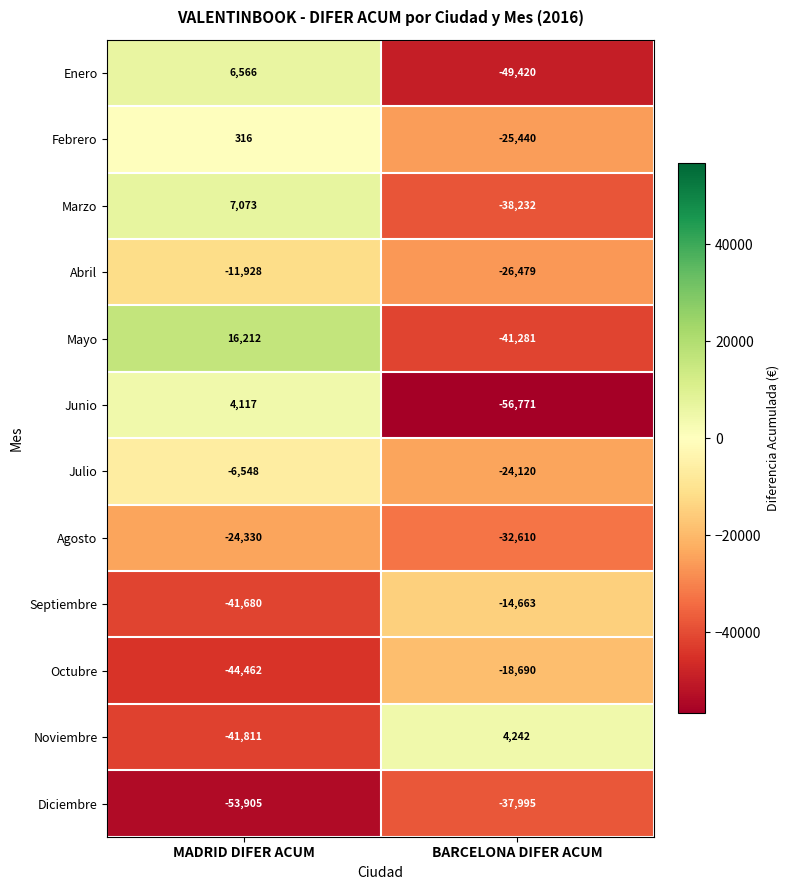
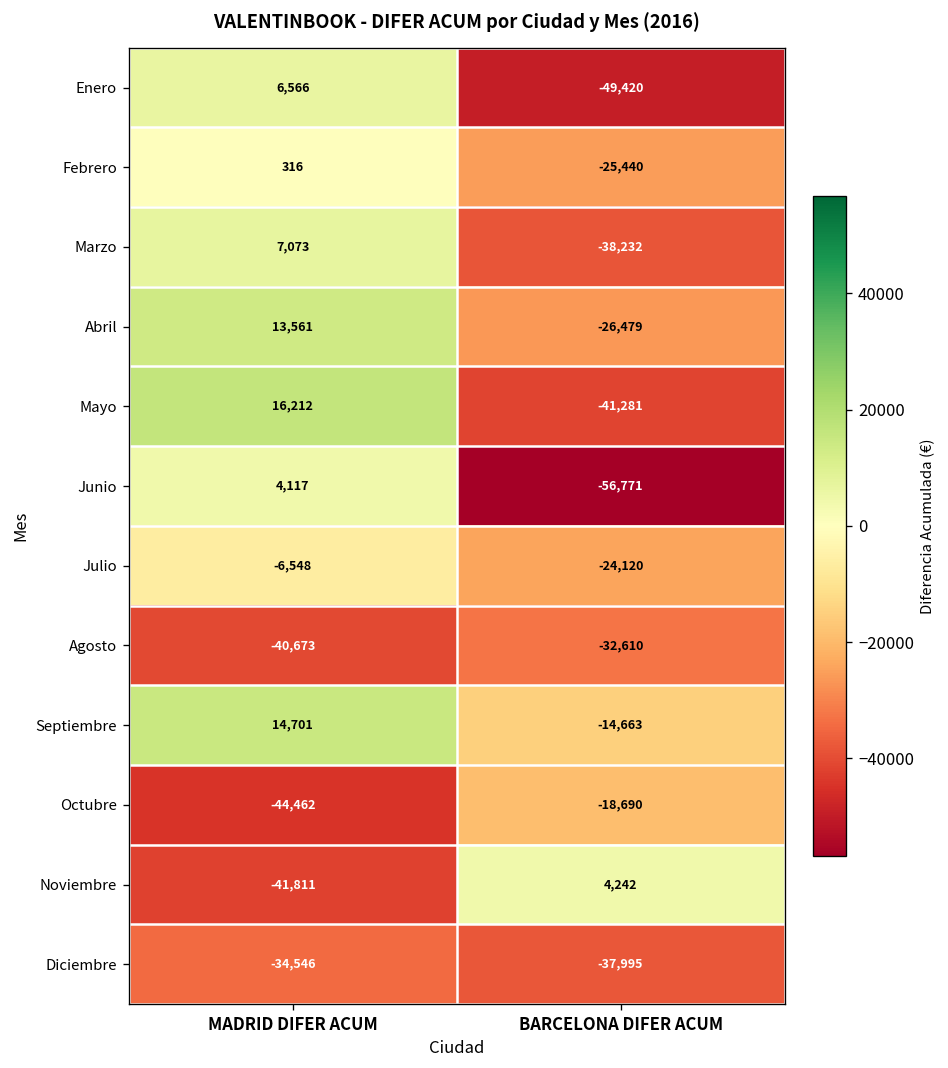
  {
    "Enero": {
      "MADRID DIFER ACUM": "6,566",
      "BARCELONA DIFER ACUM": "-49,420"
    },
    "Febrero": {
      "MADRID DIFER ACUM": "316",
      "BARCELONA DIFER ACUM": "-25,440"
    },
    "Marzo": {
      "MADRID DIFER ACUM": "7,073",
      "BARCELONA DIFER ACUM": "-38,232"
    },
    "Abril": {
-     "MADRID DIFER ACUM": "-11,928",
+     "MADRID DIFER ACUM": "13,561",
      "BARCELONA DIFER ACUM": "-26,479"
    },
    "Mayo": {
      "MADRID DIFER ACUM": "16,212",
      "BARCELONA DIFER ACUM": "-41,281"
    },
    "Junio": {
      "MADRID DIFER ACUM": "4,117",
      "BARCELONA DIFER ACUM": "-56,771"
    },
    "Julio": {
      "MADRID DIFER ACUM": "-6,548",
      "BARCELONA DIFER ACUM": "-24,120"
    },
    "Agosto": {
-     "MADRID DIFER ACUM": "-24,330",
+     "MADRID DIFER ACUM": "-40,673",
      "BARCELONA DIFER ACUM": "-32,610"
    },
    "Septiembre": {
-     "MADRID DIFER ACUM": "-41,680",
+     "MADRID DIFER ACUM": "14,701",
      "BARCELONA DIFER ACUM": "-14,663"
    },
    "Octubre": {
      "MADRID DIFER ACUM": "-44,462",
      "BARCELONA DIFER ACUM": "-18,690"
    },
    "Noviembre": {
      "MADRID DIFER ACUM": "-41,811",
      "BARCELONA DIFER ACUM": "4,242"
    },
    "Diciembre": {
-     "MADRID DIFER ACUM": "-53,905",
+     "MADRID DIFER ACUM": "-34,546",
      "BARCELONA DIFER ACUM": "-37,995"
    }
  }
